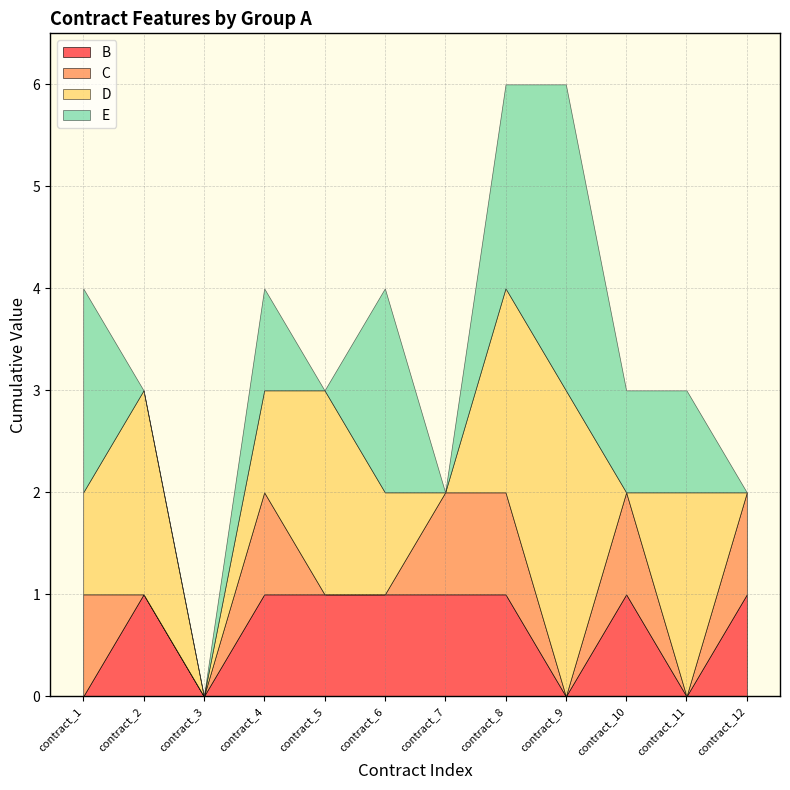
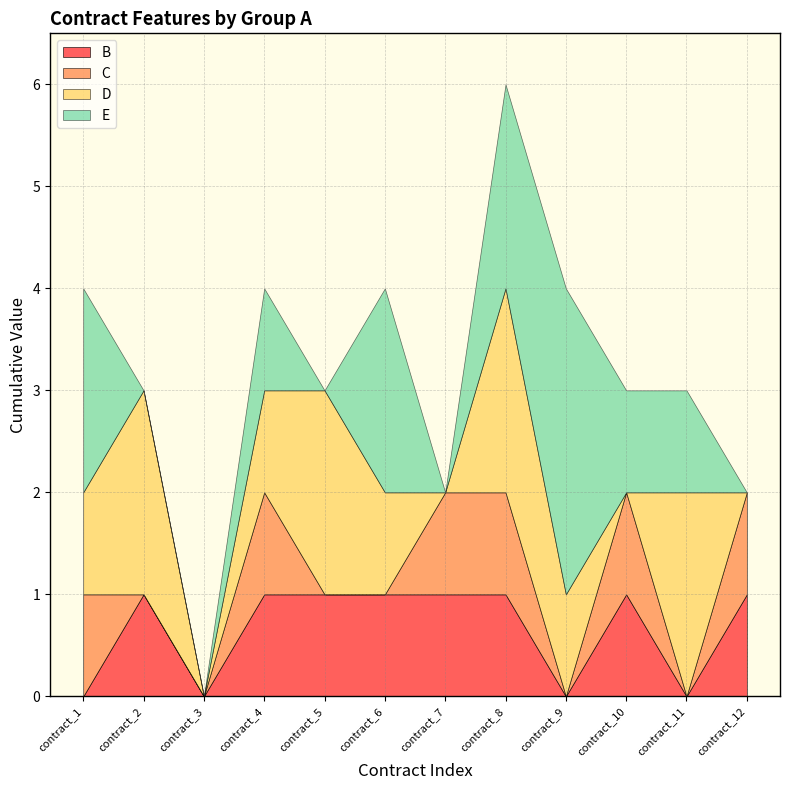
  {
    "B": {
      "contract_1": 0,
      "contract_4": 1,
      "contract_7": 1,
      "contract_8": 1,
      "contract_10": 1,
      "contract_12": 1
    },
    "D": {
      "contract_1": 1,
      "contract_4": 1,
      "contract_6": 1,
      "contract_8": 2,
-     "contract_9": 3,
+     "contract_9": 1,
      "contract_11": 2
    },
    "E": {
      "contract_1": 2,
      "contract_4": 1,
      "contract_6": 2,
      "contract_8": 2,
      "contract_9": 3,
      "contract_10": 1,
      "contract_11": 1
    }
  }
